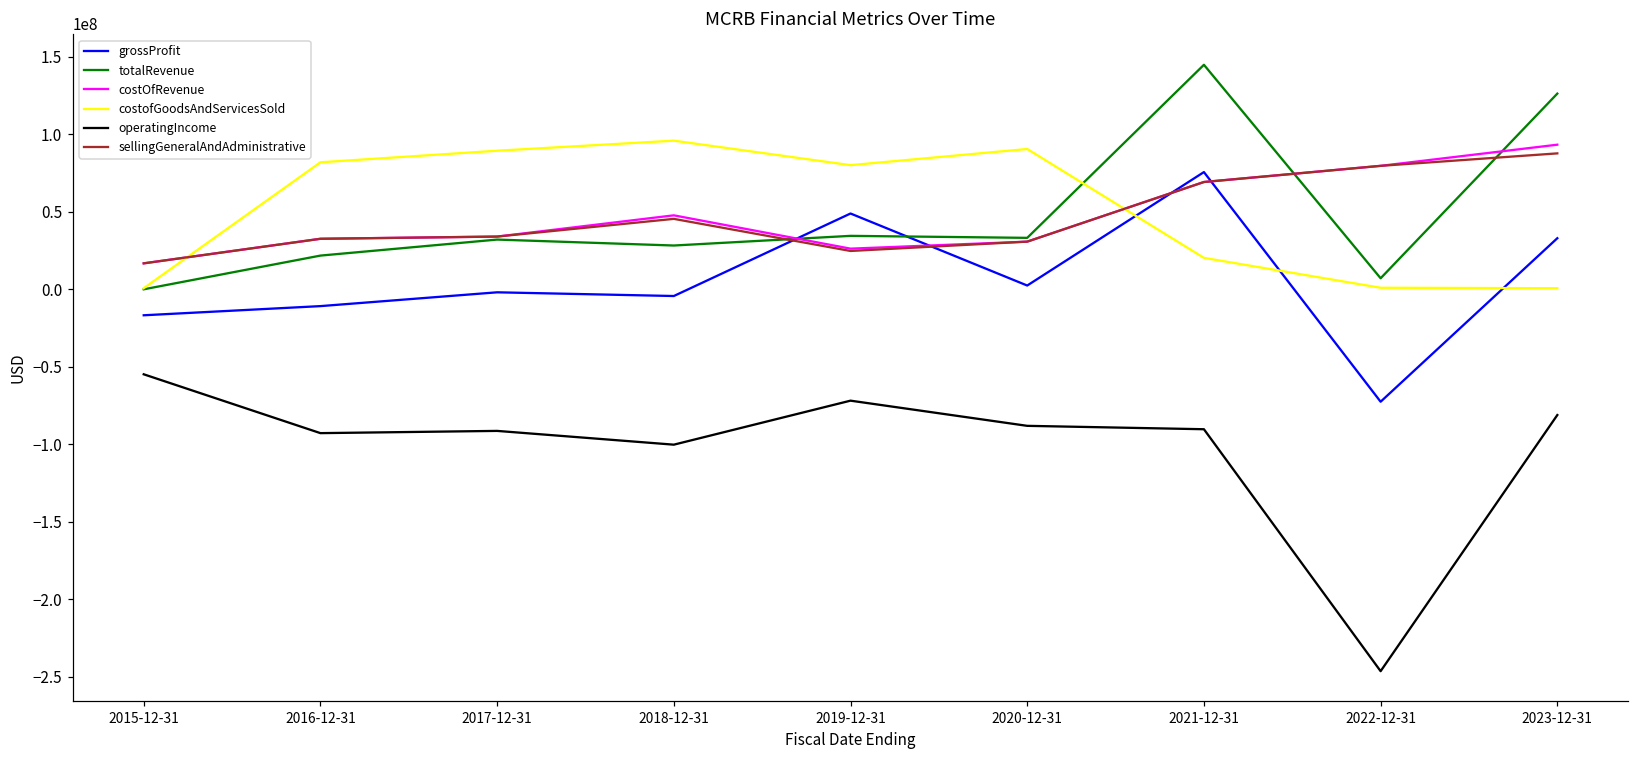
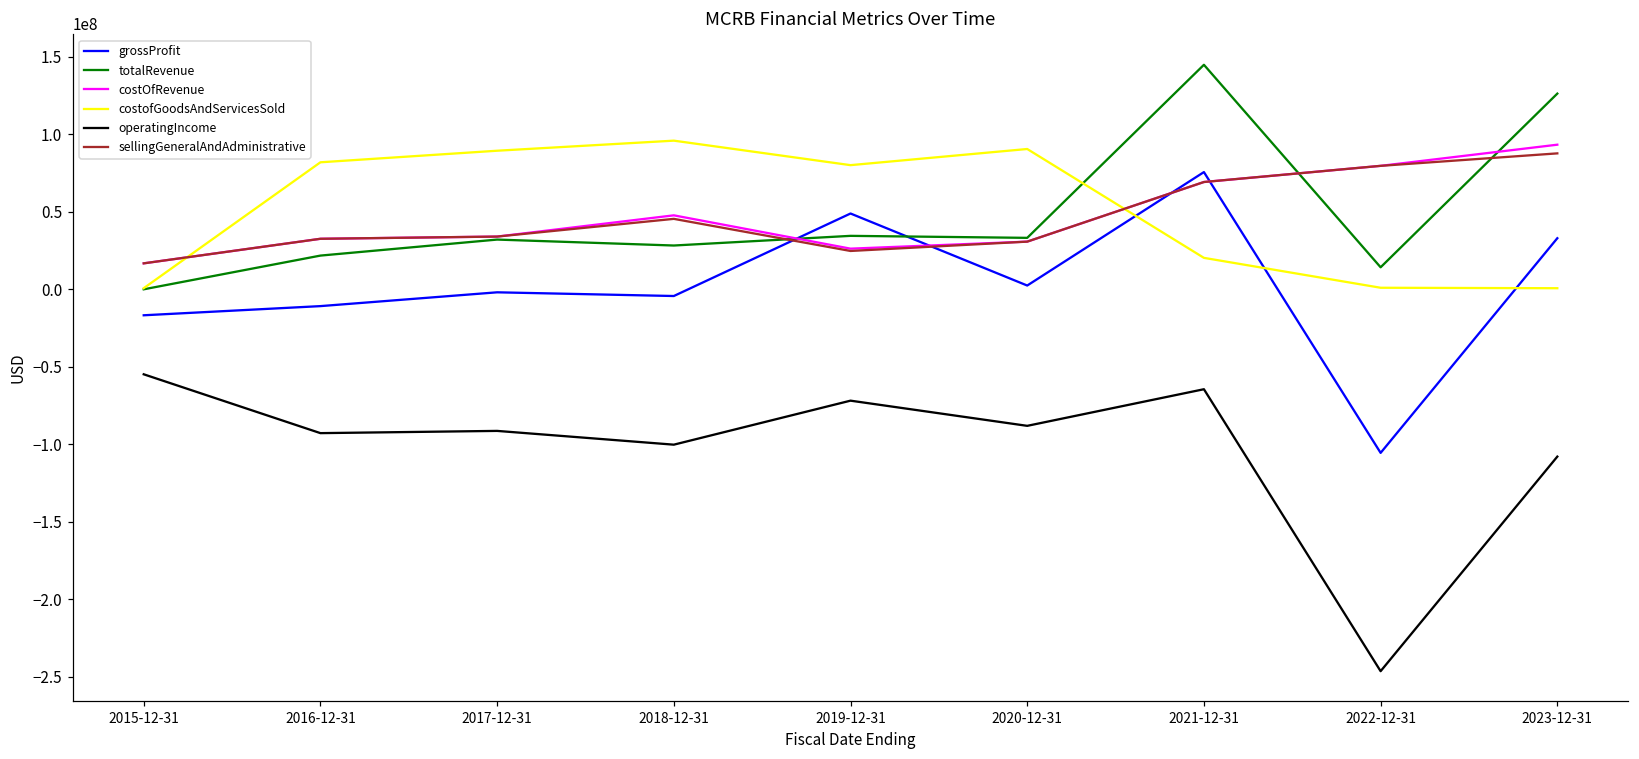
  {
    "grossProfit": {
      "2015-12-31": -17000000,
      "2016-12-31": -11000000,
      "2017-12-31": -2000000,
      "2018-12-31": -4000000,
      "2019-12-31": 49000000,
      "2020-12-31": 2000000,
      "2021-12-31": 76000000,
-     "2022-12-31": -73000000,
+     "2022-12-31": -106000000,
      "2023-12-31": 33000000
    },
    "totalRevenue": {
      "2016-12-31": 22000000,
      "2017-12-31": 32000000,
      "2018-12-31": 28000000,
      "2019-12-31": 35000000,
      "2020-12-31": 33000000,
      "2021-12-31": 145000000,
-     "2022-12-31": 7000000,
+     "2022-12-31": 14000000,
      "2023-12-31": 126000000
    },
    "costOfRevenue": {
      "2018-12-31": 48000000,
      "2023-12-31": 93000000
    },
    "costofGoodsAndServicesSold": {
      "2016-12-31": 82000000,
      "2017-12-31": 89000000,
      "2018-12-31": 96000000,
      "2019-12-31": 80000000,
      "2020-12-31": 91000000,
      "2021-12-31": 20000000,
      "2022-12-31": 1000000,
      "2023-12-31": 1000000
    },
    "operatingIncome": {
      "2015-12-31": -55000000,
      "2016-12-31": -93000000,
      "2017-12-31": -91000000,
      "2018-12-31": -100000000,
      "2019-12-31": -72000000,
      "2020-12-31": -88000000,
-     "2021-12-31": -90000000,
+     "2021-12-31": -64000000,
      "2022-12-31": -246000000,
-     "2023-12-31": -81000000
+     "2023-12-31": -108000000
    },
    "sellingGeneralAndAdministrative": {
      "2018-12-31": 45000000,
      "2023-12-31": 88000000
    }
  }
